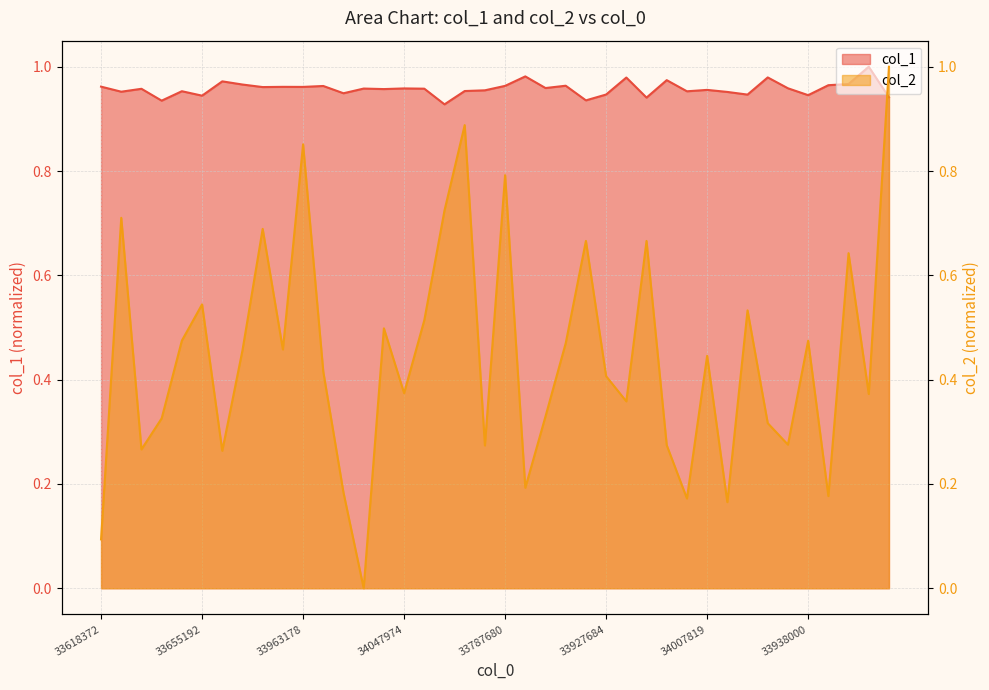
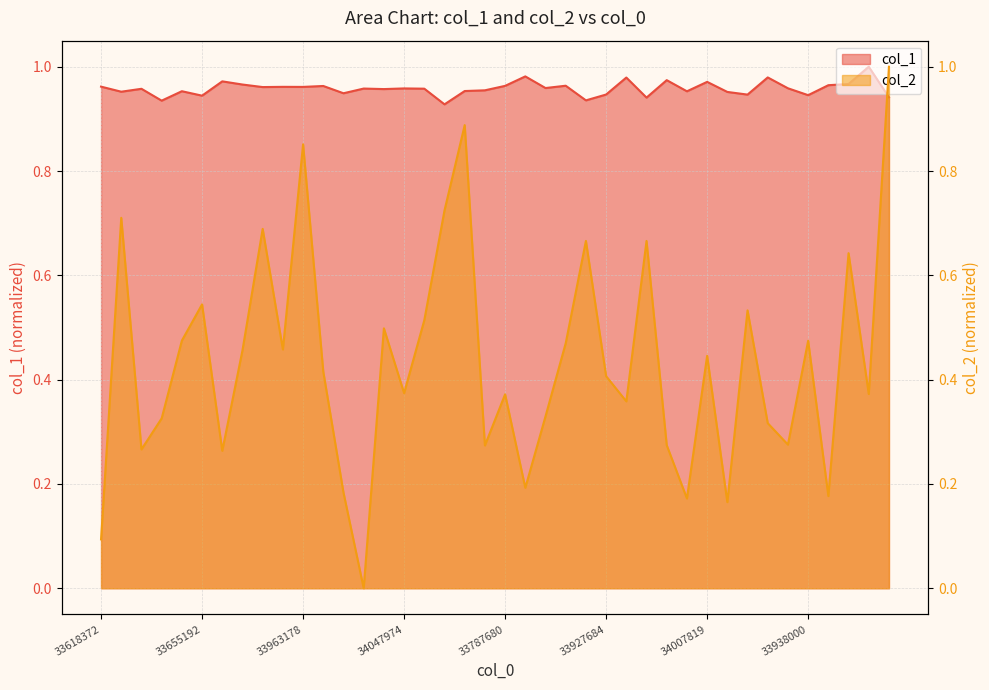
  {
    "col_1": {
      "33618372": 0.96,
      "33655192": 0.94,
      "33963178": 0.96,
      "34047974": 0.96,
      "33787680": 0.96,
      "33927684": 0.95,
-     "34007819": 0.96,
+     "34007819": 0.97,
      "33938000": 0.95
    },
    "col_2": {
      "33618372": 0.09,
      "33655192": 0.54,
      "33963178": 0.85,
      "34047974": 0.37,
-     "33787680": 0.79,
+     "33787680": 0.37,
      "33927684": 0.41,
      "34007819": 0.45,
      "33938000": 0.47
    }
  }
